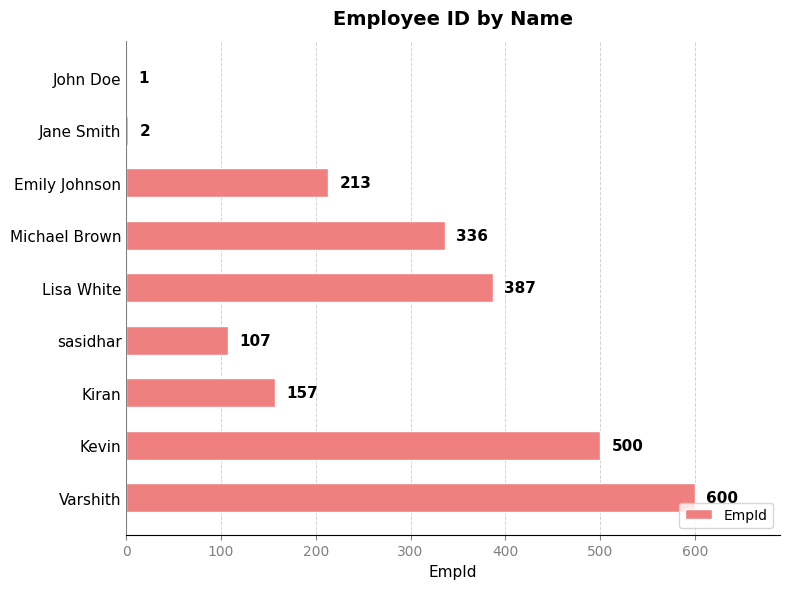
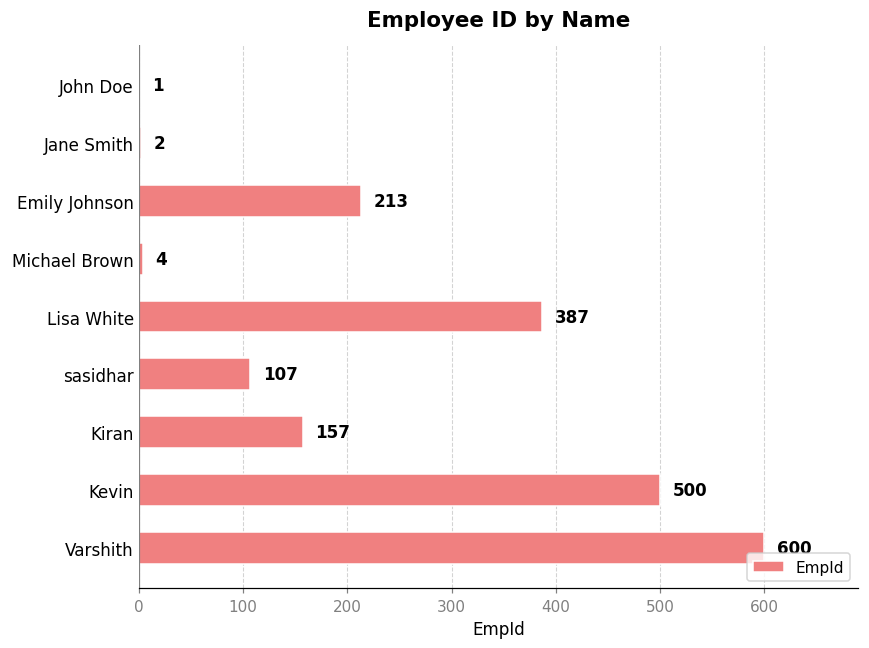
  {
    "John Doe": 1,
    "Jane Smith": 2,
    "Emily Johnson": 213,
-   "Michael Brown": 336,
+   "Michael Brown": 4,
    "Lisa White": 387,
    "sasidhar": 107,
    "Kiran": 157,
    "Kevin": 500
  }
